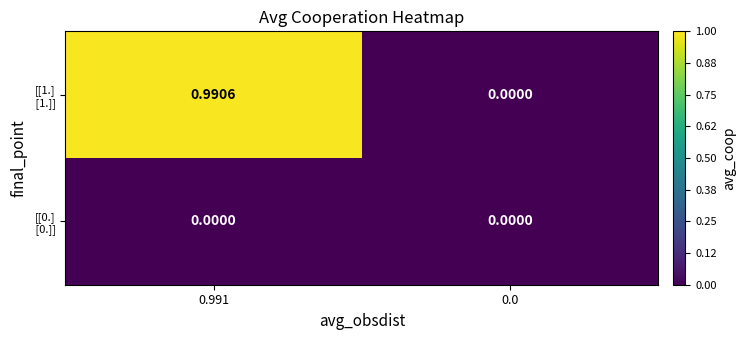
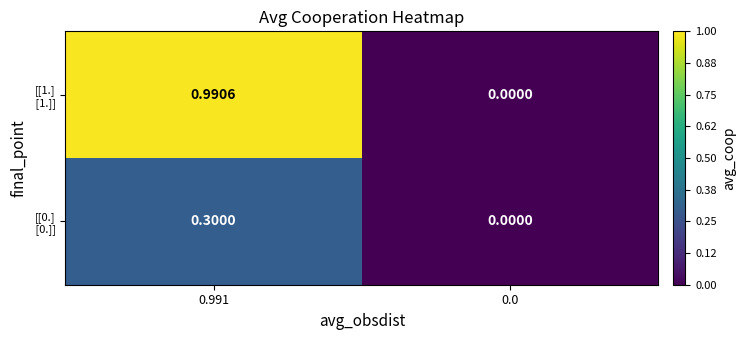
  {
    "[[1.] [1.]]": {
      "0.991": 0.9906,
      "0.0": 0.0000
    },
    "[[0.] [0.]]": {
-     "0.991": 0.0000,
+     "0.991": 0.3000,
      "0.0": 0.0000
    }
  }
